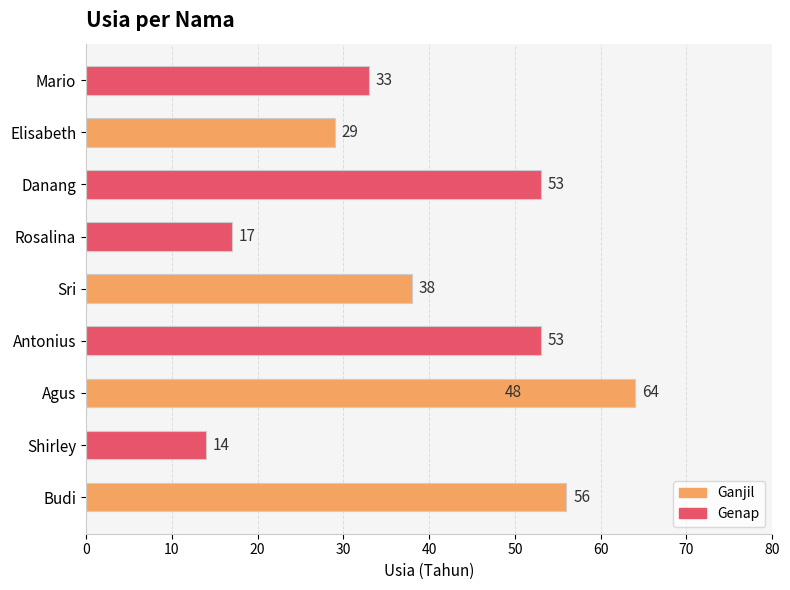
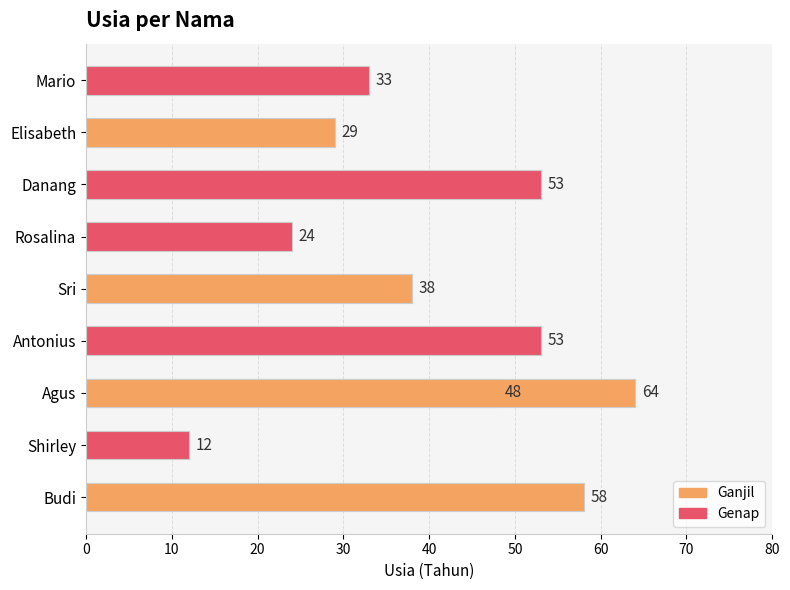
  {
    "Mario": 33,
    "Elisabeth": 29,
    "Danang": 53,
-   "Rosalina": 17,
+   "Rosalina": 24,
    "Sri": 38,
    "Antonius": 53,
-   "Shirley": 14,
-   "Budi": 56
+   "Shirley": 12,
+   "Budi": 58
  }
